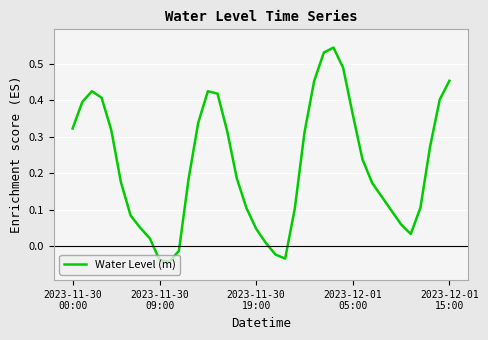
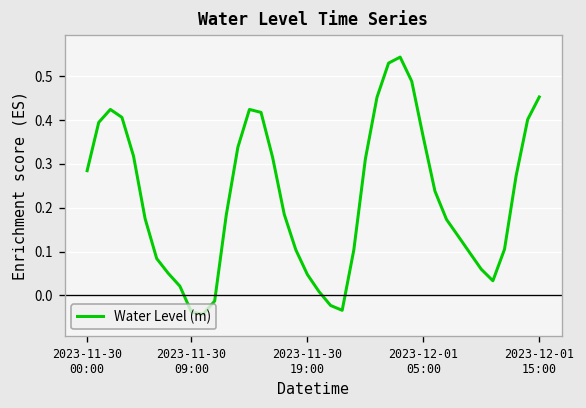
  {
-   "2023-11-30 00:00": 0.32,
+   "2023-11-30 00:00": 0.28,
    "2023-11-30 19:00": 0.05,
    "2023-12-01 05:00": 0.36,
    "2023-12-01 15:00": 0.45
  }
